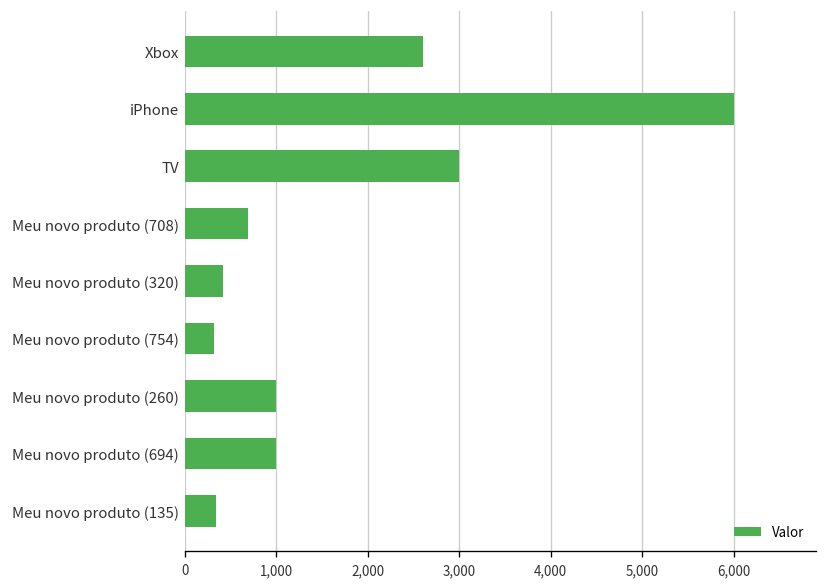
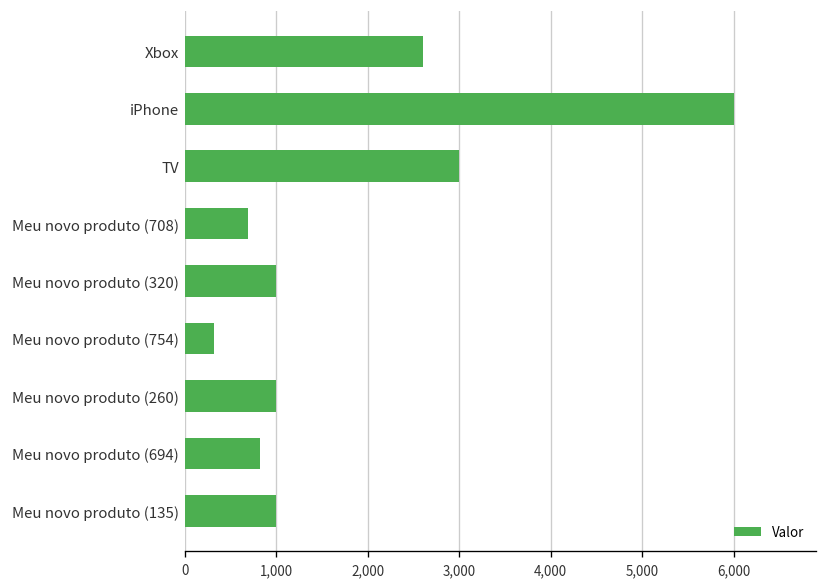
  {
    "Xbox": "2,600",
    "iPhone": "6,000",
    "TV": "3,000",
    "Meu novo produto (708)": "700",
-   "Meu novo produto (320)": "400",
+   "Meu novo produto (320)": "1,000",
    "Meu novo produto (754)": "300",
    "Meu novo produto (260)": "1,000",
-   "Meu novo produto (694)": "1,000",
-   "Meu novo produto (135)": "300"
+   "Meu novo produto (694)": "800",
+   "Meu novo produto (135)": "1,000"
  }
